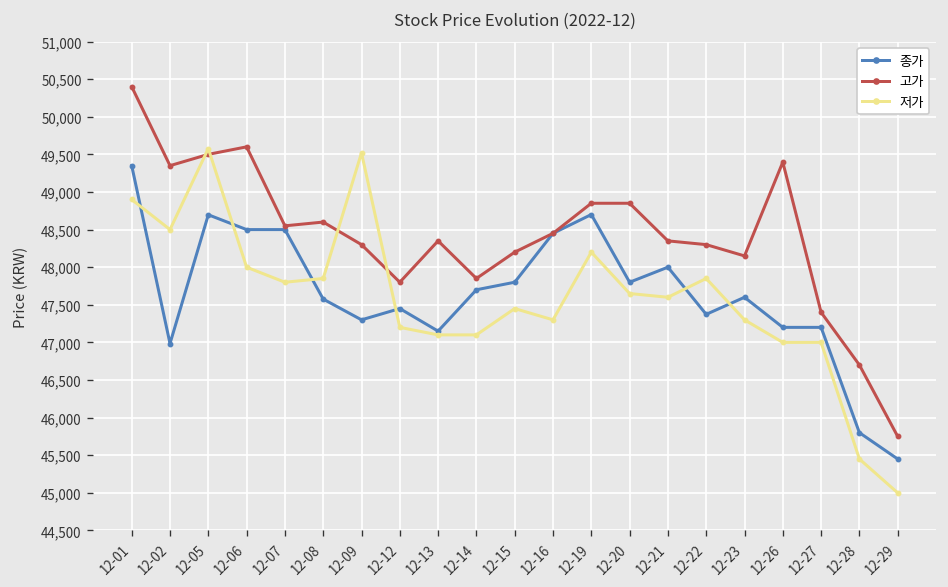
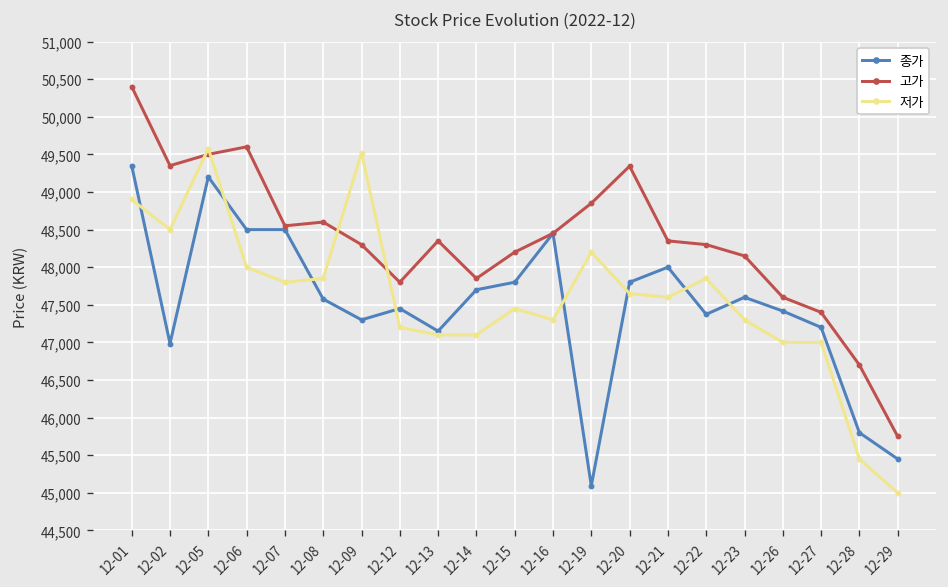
  {
    "종가": {
      "12-01": "49,400",
      "12-02": "47,000",
-     "12-05": "48,700",
+     "12-05": "49,200",
      "12-06": "48,500",
      "12-07": "48,500",
      "12-08": "47,600",
      "12-09": "47,300",
      "12-12": "47,500",
      "12-13": "47,200",
      "12-14": "47,700",
      "12-15": "47,800",
-     "12-19": "48,700",
+     "12-19": "45,100",
      "12-20": "47,800",
      "12-21": "48,000",
      "12-22": "47,400",
      "12-23": "47,600",
-     "12-26": "47,200",
+     "12-26": "47,400",
      "12-27": "47,200",
      "12-28": "45,800",
      "12-29": "45,500"
    },
    "고가": {
      "12-01": "50,400",
      "12-02": "49,400",
      "12-05": "49,500",
      "12-06": "49,600",
      "12-07": "48,600",
      "12-08": "48,600",
      "12-09": "48,300",
      "12-12": "47,800",
      "12-13": "48,400",
      "12-14": "47,900",
      "12-15": "48,200",
      "12-19": "48,900",
-     "12-20": "48,900",
+     "12-20": "49,300",
      "12-21": "48,400",
      "12-22": "48,300",
      "12-23": "48,200",
-     "12-26": "49,400",
+     "12-26": "47,600",
      "12-27": "47,400",
      "12-28": "46,700",
      "12-29": "45,800"
    },
    "저가": {
      "12-01": "48,900",
      "12-02": "48,500",
      "12-05": "49,600",
      "12-06": "48,000",
      "12-07": "47,800",
      "12-08": "47,900",
      "12-09": "49,500",
      "12-12": "47,200",
      "12-13": "47,100",
      "12-14": "47,100",
      "12-15": "47,500",
      "12-16": "47,300",
      "12-19": "48,200",
      "12-20": "47,700",
      "12-21": "47,600",
      "12-22": "47,900",
      "12-23": "47,300",
      "12-26": "47,000",
      "12-27": "47,000",
      "12-28": "45,500",
      "12-29": "45,000"
    }
  }
